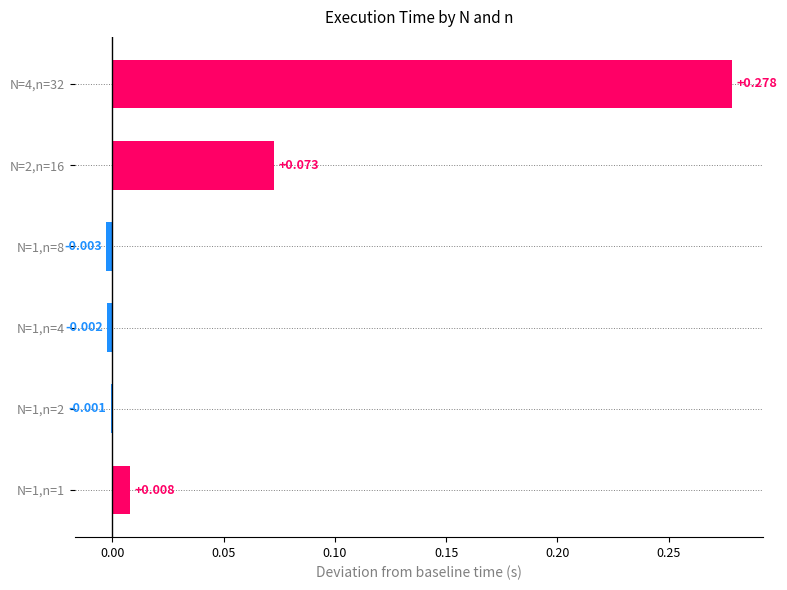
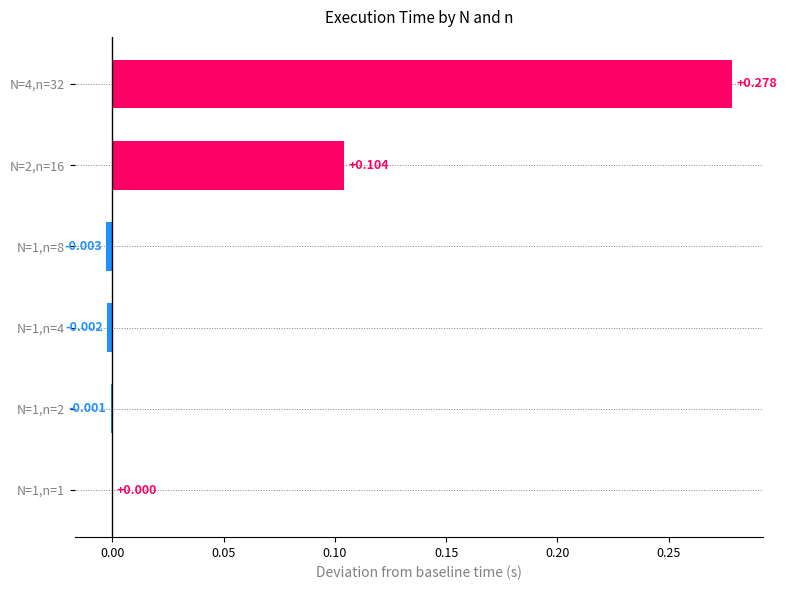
  {
    "N=4,n=32": "+0.278",
-   "N=2,n=16": "+0.073",
+   "N=2,n=16": "+0.104",
    "N=1,n=8": "-0.003",
    "N=1,n=4": "-0.002",
    "N=1,n=2": "-0.001",
-   "N=1,n=1": "+0.008"
+   "N=1,n=1": "+0.000"
  }
